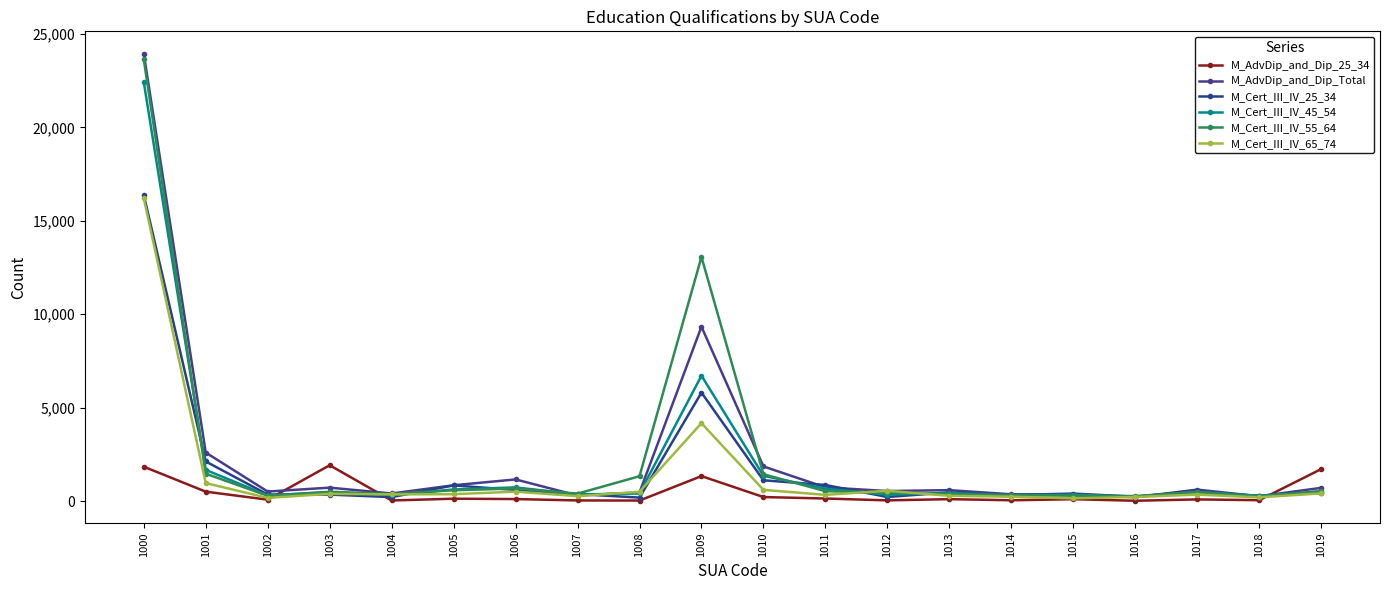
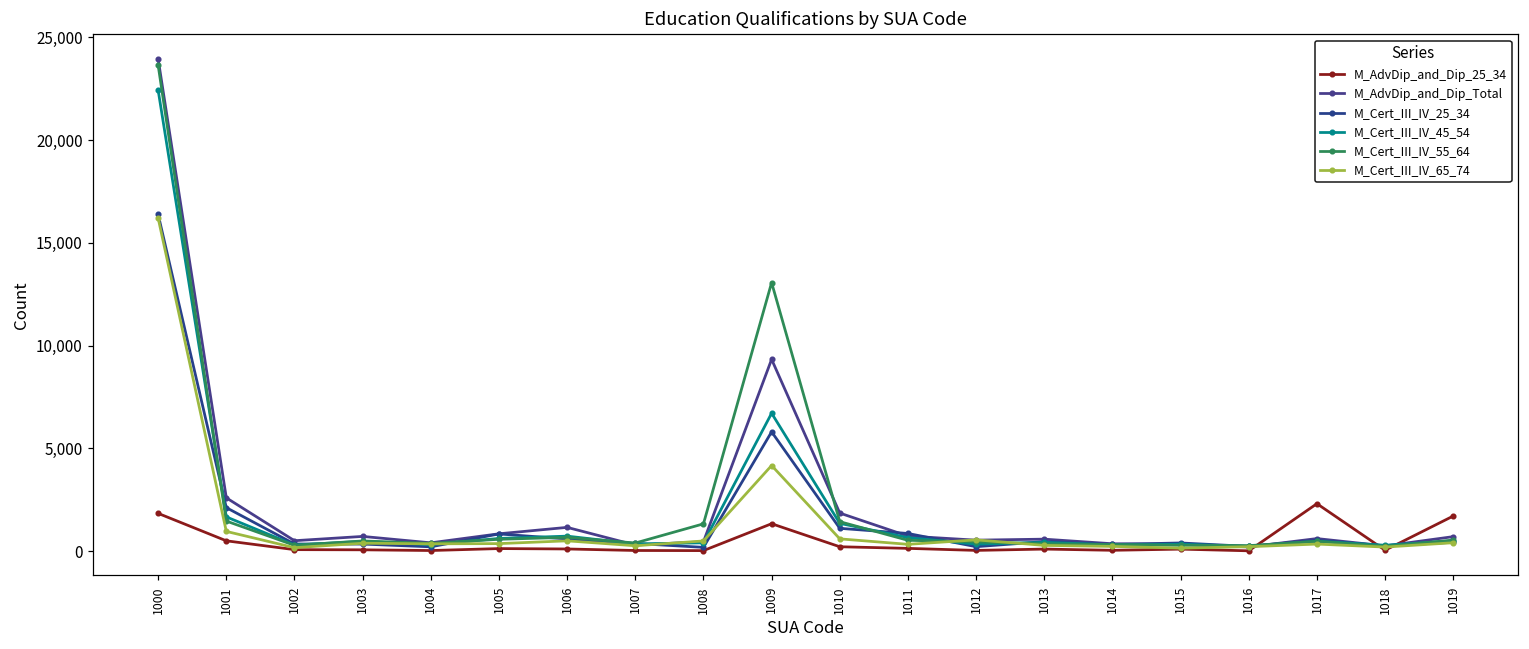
  {
    "M_AdvDip_and_Dip_25_34": {
      "1000": "1,800",
      "1001": "500",
-     "1003": "1,900",
+     "1003": "100",
      "1004": "0",
      "1005": "100",
      "1006": "100",
      "1007": "0",
      "1008": "0",
      "1009": "1,300",
      "1010": "200",
      "1011": "100",
      "1012": "0",
      "1013": "100",
      "1014": "0",
      "1016": "0",
-     "1017": "100",
+     "1017": "2,300",
      "1018": "0",
      "1019": "1,700"
    },
    "M_Cert_III_IV_45_54": {
      "1000": "22,400",
      "1001": "1,700",
      "1009": "6,700"
    },
    "M_Cert_III_IV_55_64": {
      "1000": "23,600",
      "1001": "1,500",
      "1008": "1,300",
      "1009": "13,100"
    },
    "M_Cert_III_IV_65_74": {
      "1000": "16,200",
      "1001": "1,000",
      "1005": "400",
      "1009": "4,200",
      "1010": "600",
      "1011": "300"
    }
  }
